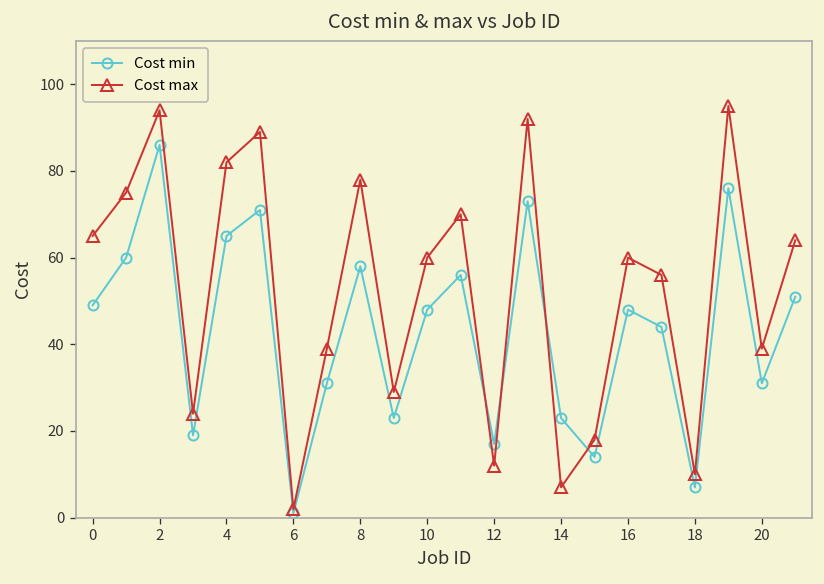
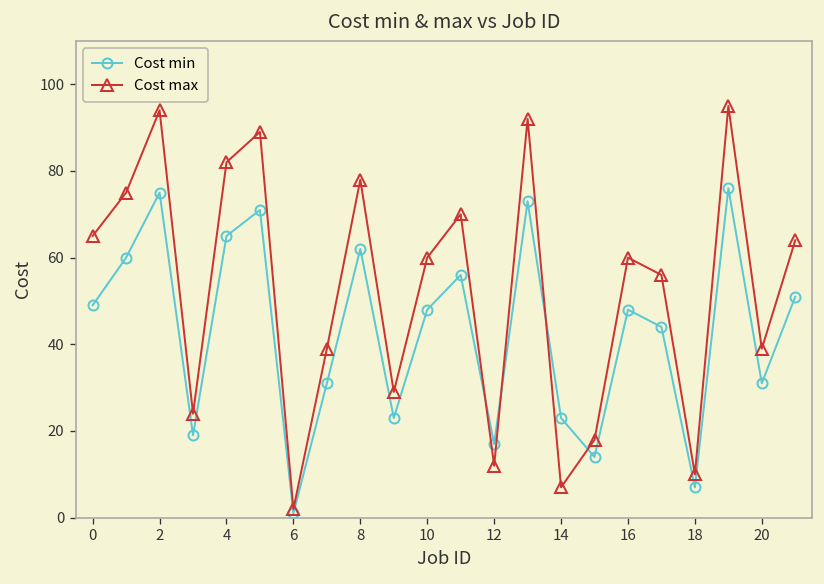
  {
    "Cost min": {
      "0": 49,
-     "2": 86,
+     "2": 75,
      "4": 65,
      "6": 1,
-     "8": 58,
+     "8": 62,
      "10": 48,
      "12": 17,
      "14": 23,
      "16": 48,
      "18": 7,
      "20": 31
    },
    "Cost max": {
      "0": 65,
      "2": 94,
      "4": 82,
      "6": 2,
      "8": 78,
      "10": 60,
      "12": 12,
      "14": 7,
      "16": 60,
      "18": 10,
      "20": 39
    }
  }
